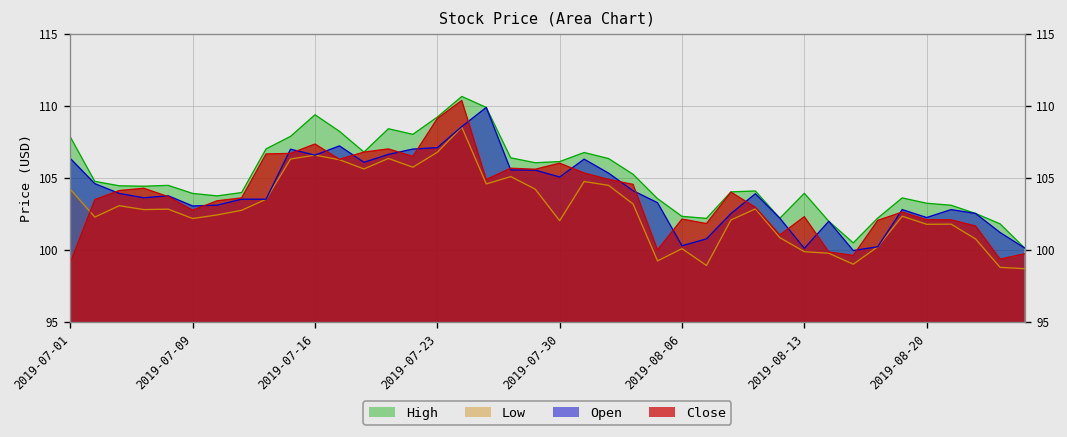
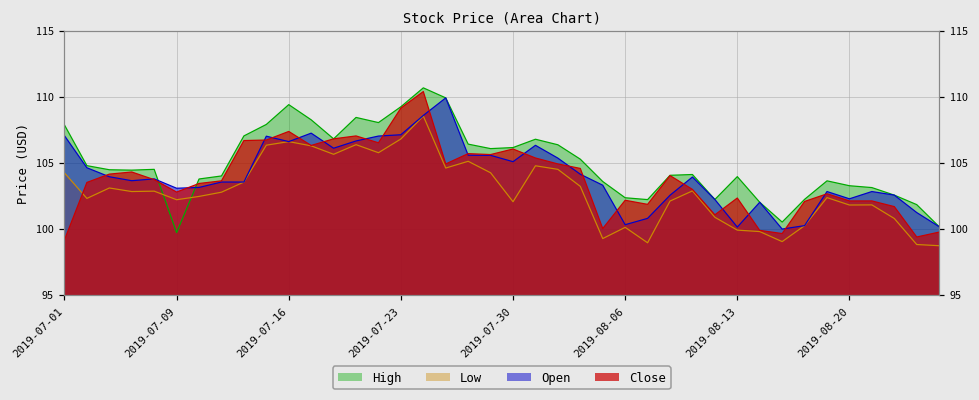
  {
    "High": {
      "2019-07-01": 107.9,
-     "2019-07-09": 103.9,
+     "2019-07-09": 99.7,
      "2019-07-16": 109.4,
      "2019-08-13": 103.9,
      "2019-08-20": 103.3
    },
    "Low": {
      "2019-07-01": 104.2,
      "2019-07-09": 102.2,
      "2019-07-23": 106.8,
      "2019-07-30": 102.0,
      "2019-08-13": 99.9,
      "2019-08-20": 101.8
    },
    "Open": {
-     "2019-07-01": 106.4,
+     "2019-07-01": 107.0,
      "2019-07-09": 103.1,
      "2019-07-23": 107.1,
      "2019-07-30": 105.1,
      "2019-08-13": 100.1
    },
    "Close": {
      "2019-07-01": 99.2,
      "2019-07-09": 102.8,
      "2019-07-16": 107.4,
      "2019-08-13": 102.3
    }
  }
